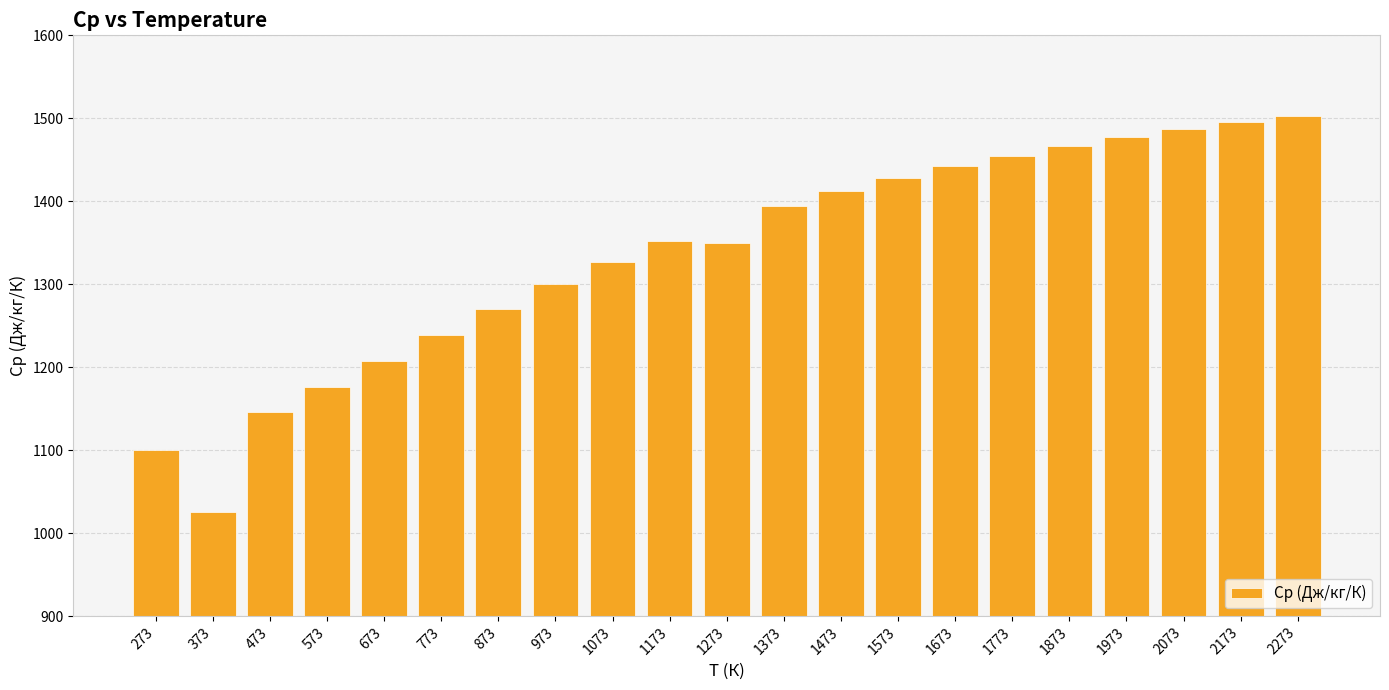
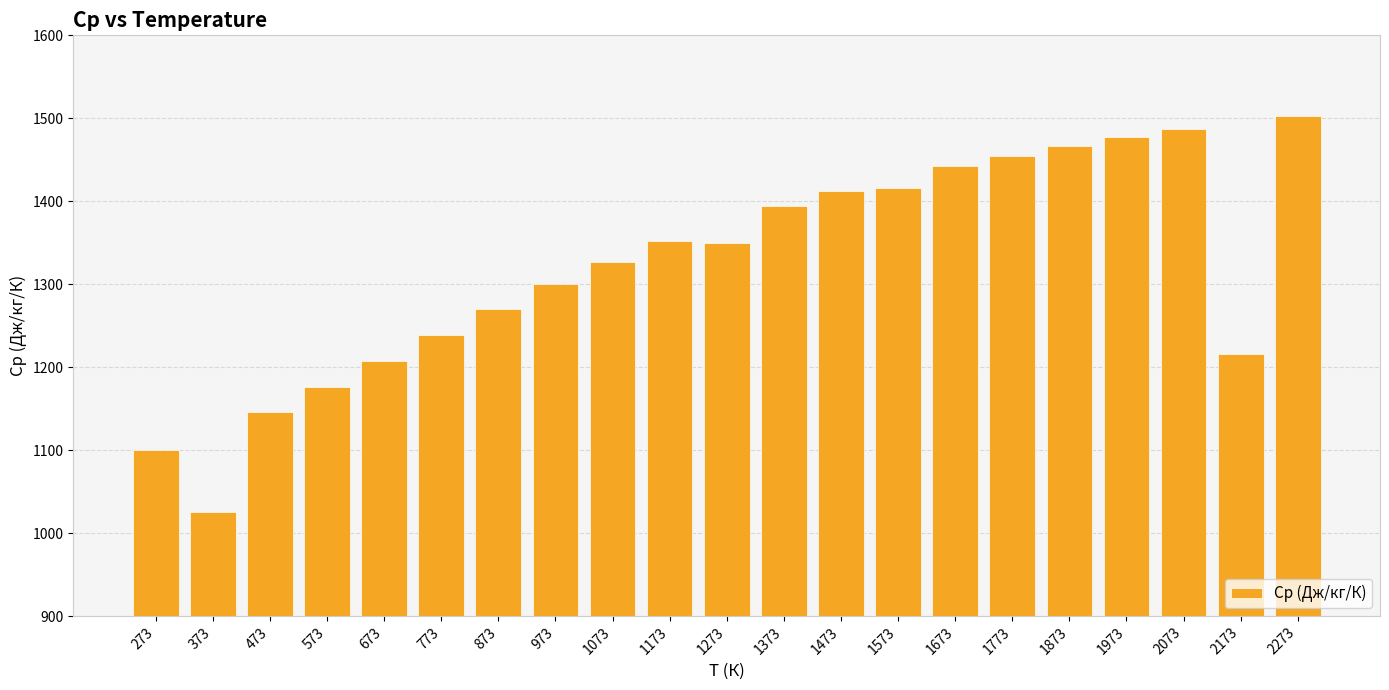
  {
    "273": 1100,
    "373": 1030,
    "473": 1150,
    "573": 1180,
    "673": 1210,
    "773": 1240,
    "873": 1270,
    "973": 1300,
    "1073": 1330,
    "1173": 1350,
    "1273": 1350,
    "1373": 1390,
    "1473": 1410,
-   "1573": 1430,
+   "1573": 1420,
    "1673": 1440,
    "1773": 1460,
    "1873": 1470,
    "1973": 1480,
    "2073": 1490,
-   "2173": 1500,
+   "2173": 1220,
    "2273": 1500
  }
